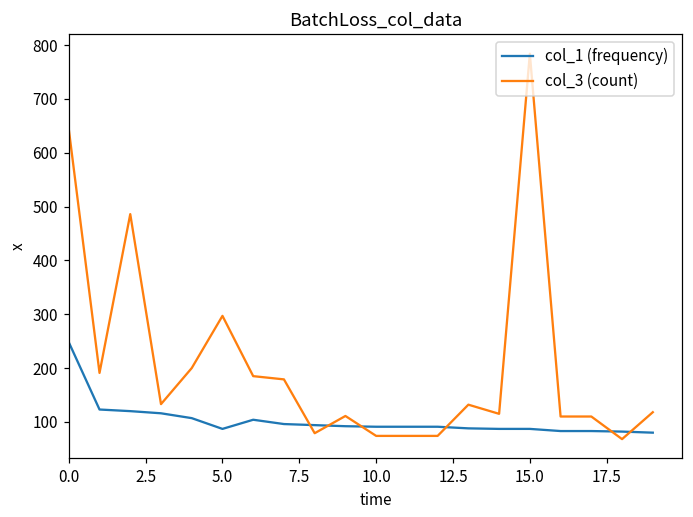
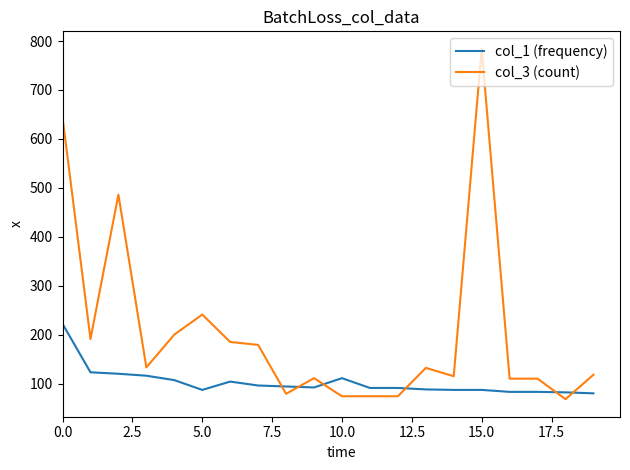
  {
    "col_1 (frequency)": {
-     "0.0": 250,
+     "0.0": 220,
      "5.0": 90,
-     "10.0": 90,
+     "10.0": 110,
      "15.0": 90
    },
    "col_3 (count)": {
      "0.0": 640,
-     "5.0": 300,
+     "5.0": 240,
      "10.0": 70
    }
  }
